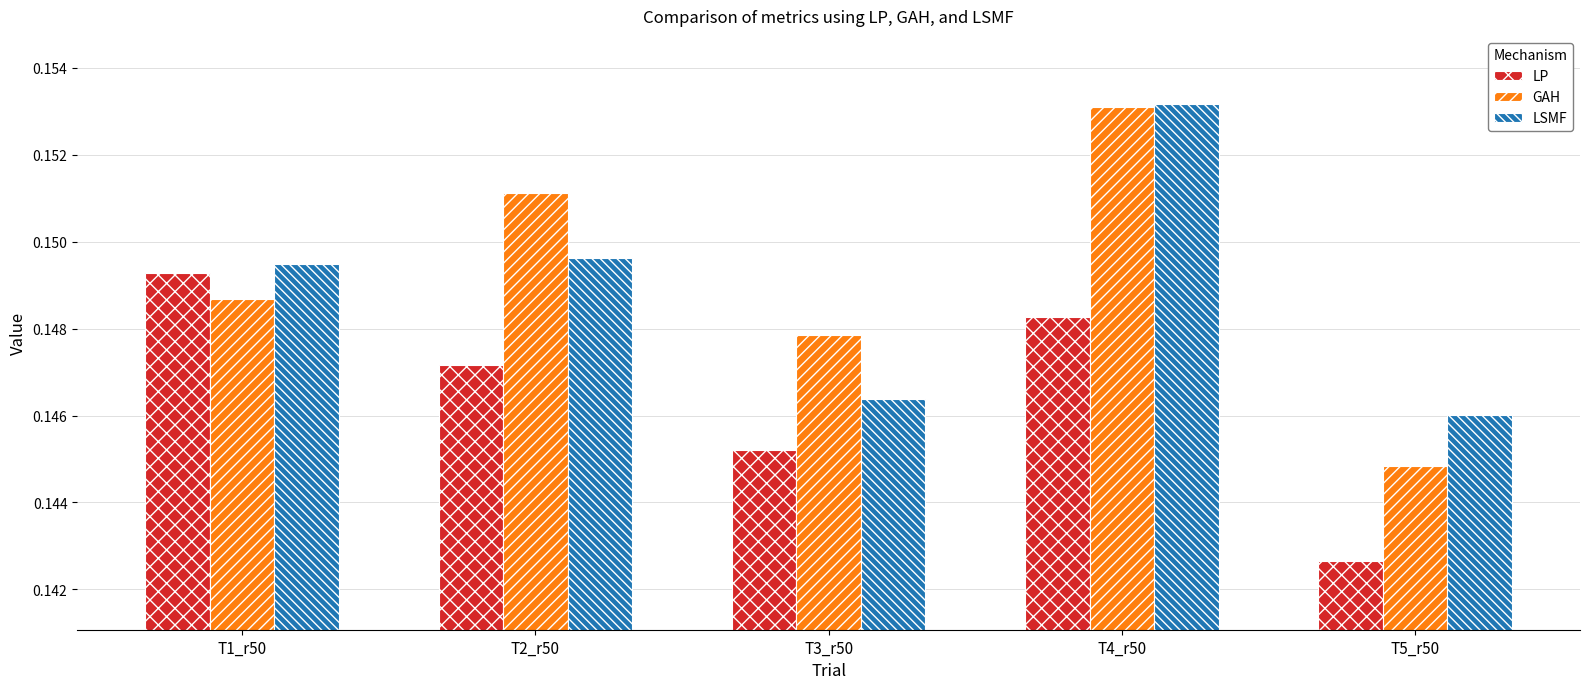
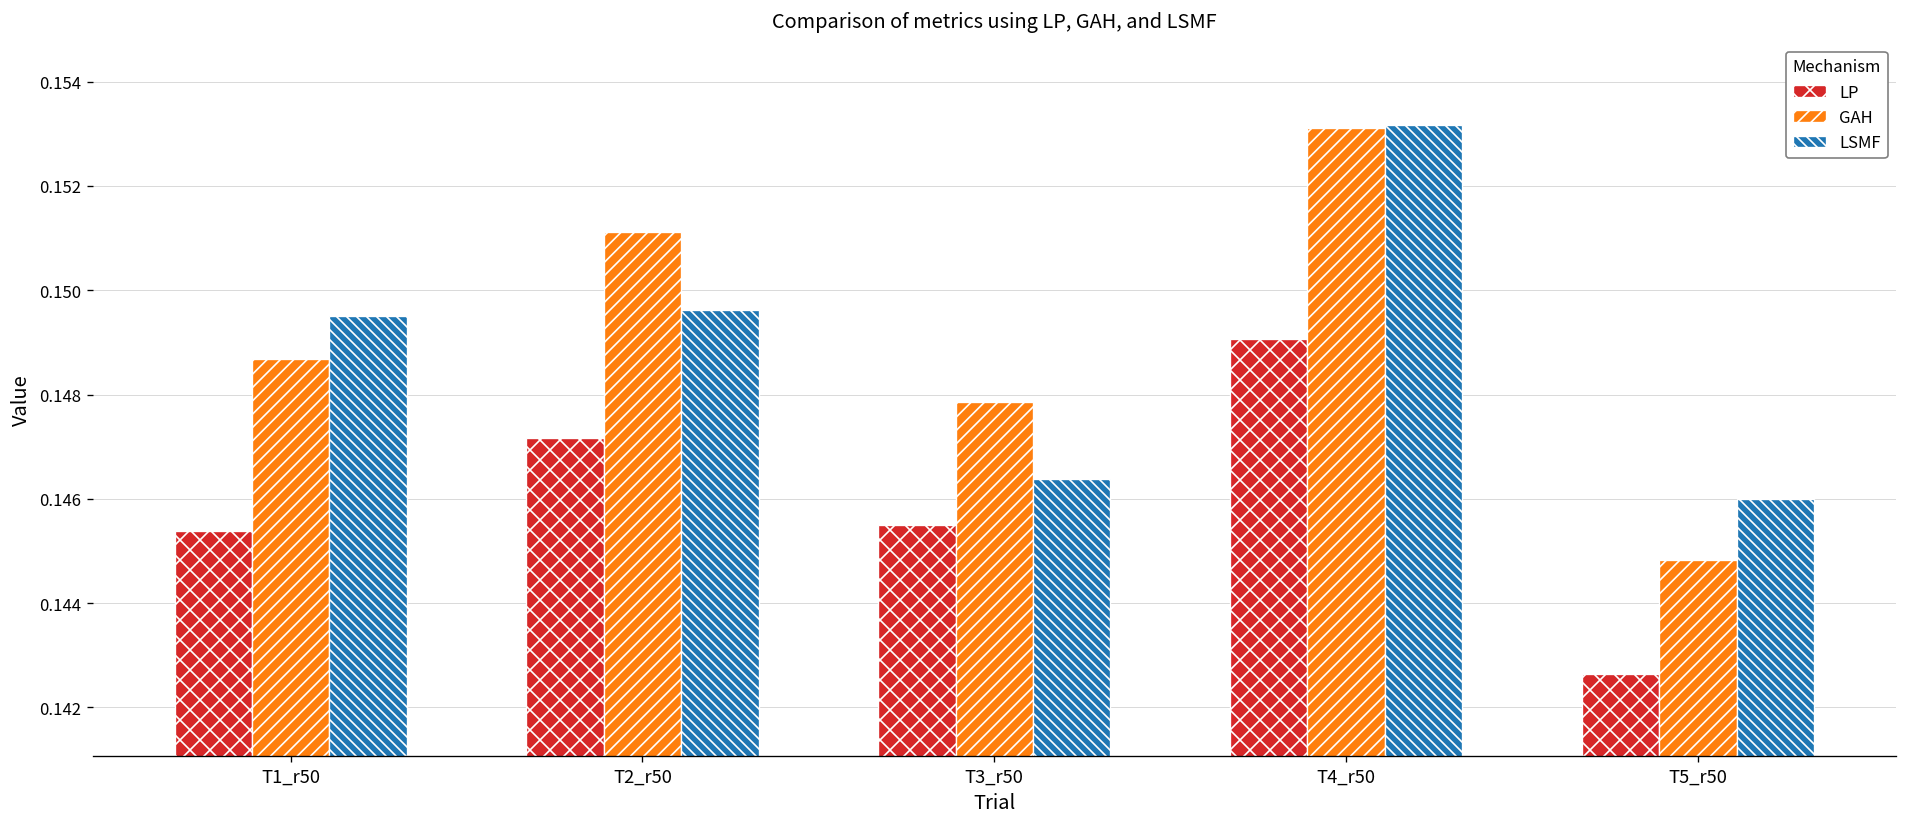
  {
    "LP": {
-     "T1_r50": 0.1493,
+     "T1_r50": 0.1454,
      "T2_r50": 0.1472,
-     "T3_r50": 0.1452,
-     "T4_r50": 0.1483,
+     "T3_r50": 0.1455,
+     "T4_r50": 0.1491,
      "T5_r50": 0.1426
    },
    "GAH": {
      "T1_r50": 0.1487,
      "T2_r50": 0.1511,
      "T3_r50": 0.1479,
      "T4_r50": 0.1531,
      "T5_r50": 0.1448
    },
    "LSMF": {
      "T1_r50": 0.1495,
      "T2_r50": 0.1496,
      "T3_r50": 0.1464,
      "T4_r50": 0.1532,
      "T5_r50": 0.1460
    }
  }
